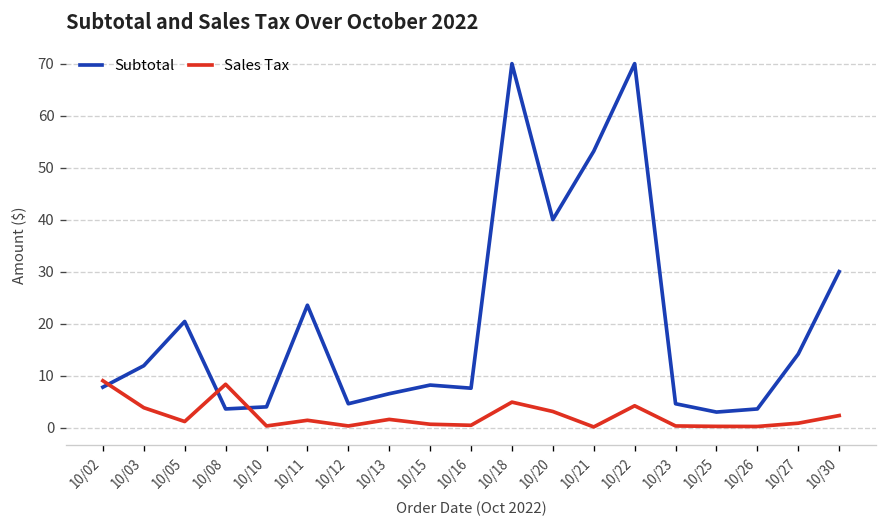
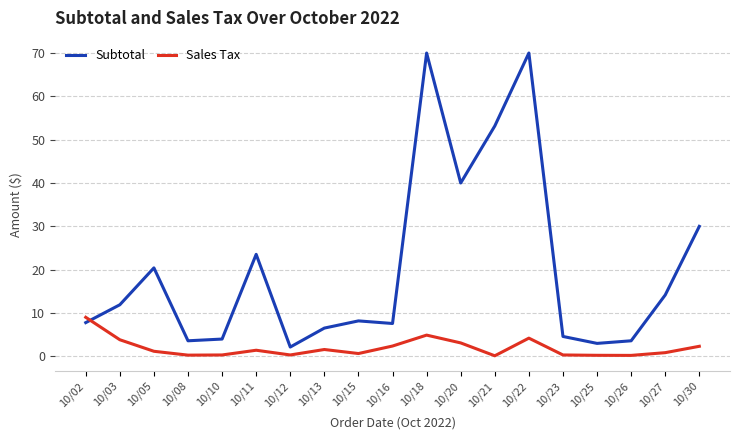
  {
    "Subtotal": {
      "10/02": 8,
      "10/03": 12,
      "10/05": 20,
      "10/08": 4,
      "10/10": 4,
      "10/11": 24,
-     "10/12": 5,
+     "10/12": 2,
      "10/13": 7,
      "10/15": 8,
      "10/16": 8,
      "10/18": 70,
      "10/20": 40,
      "10/21": 53,
      "10/22": 70,
      "10/23": 5,
      "10/25": 3,
      "10/26": 4,
      "10/27": 14,
      "10/30": 30
    },
    "Sales Tax": {
      "10/02": 9,
      "10/03": 4,
      "10/05": 1,
-     "10/08": 8,
+     "10/08": 0,
      "10/10": 0,
      "10/11": 1,
      "10/12": 0,
      "10/13": 2,
      "10/15": 1,
-     "10/16": 0,
+     "10/16": 2,
      "10/18": 5,
      "10/20": 3,
      "10/21": 0,
      "10/22": 4,
      "10/23": 0,
      "10/25": 0,
      "10/26": 0,
      "10/27": 1,
      "10/30": 2
    }
  }
